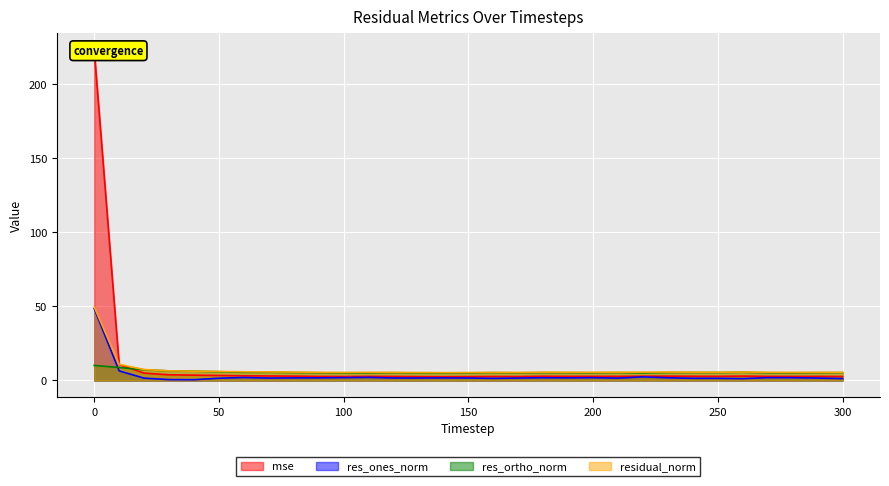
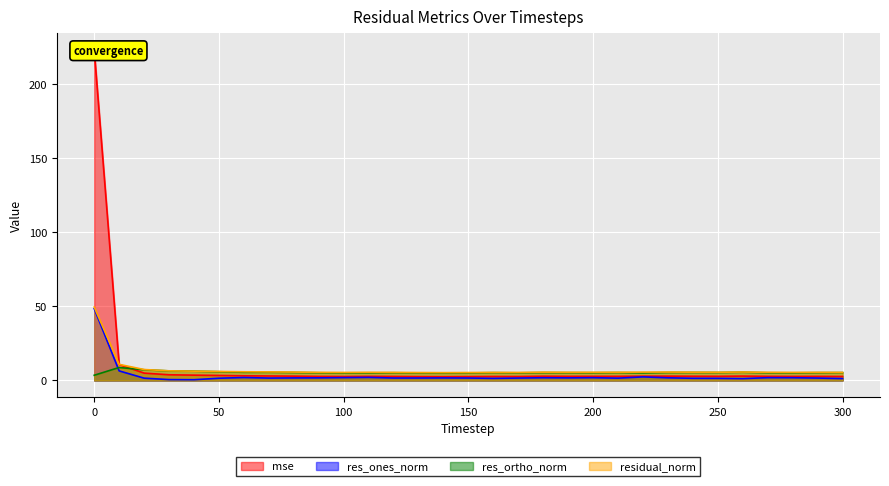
  {
    "mse": {
      "50": 3
    },
    "res_ones_norm": {
      "50": 2
    },
    "res_ortho_norm": {
-     "0": 10
+     "0": 4
    }
  }
